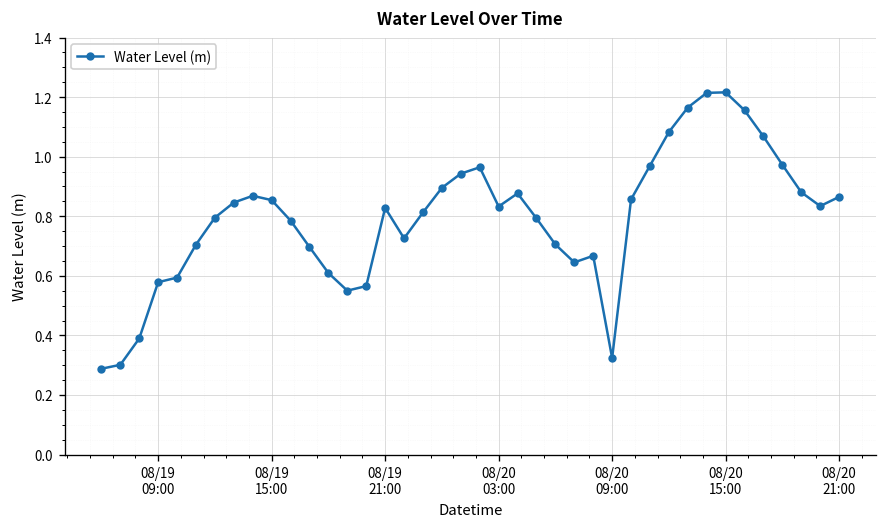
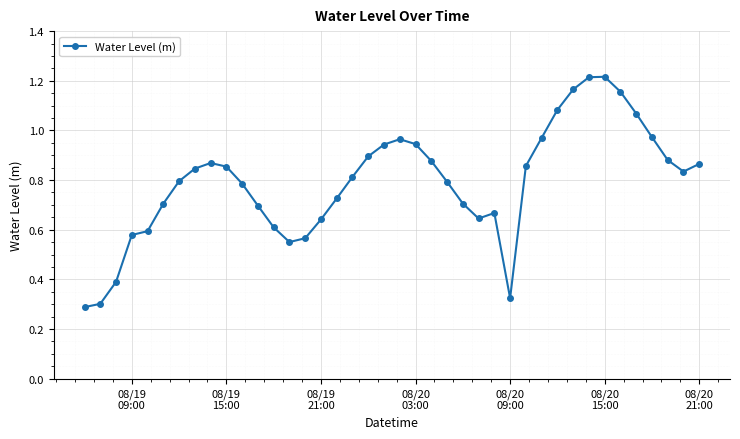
  {
    "08/19 09:00": 0.58,
    "08/19 15:00": 0.85,
-   "08/19 21:00": 0.83,
-   "08/20 03:00": 0.83,
+   "08/19 21:00": 0.64,
+   "08/20 03:00": 0.94,
    "08/20 09:00": 0.32,
    "08/20 15:00": 1.22,
    "08/20 21:00": 0.87
  }
